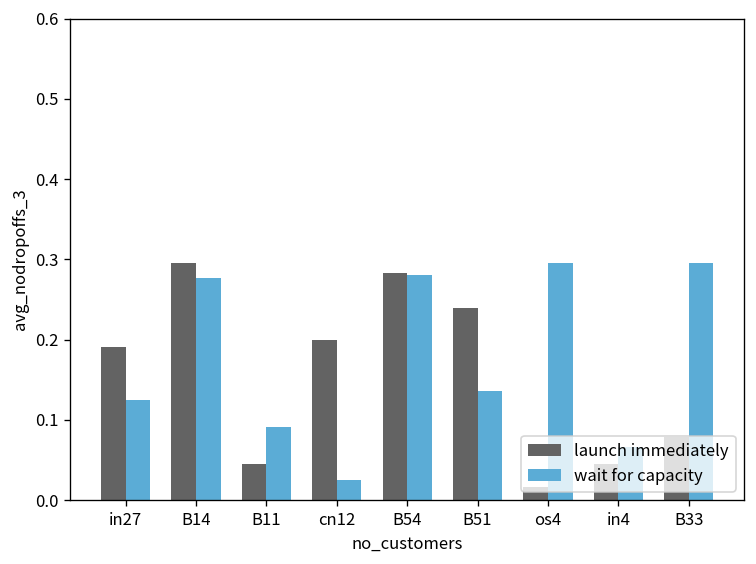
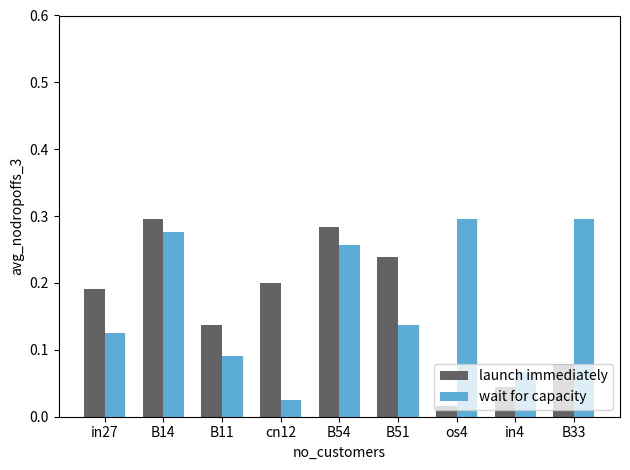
  {
    "launch immediately": {
      "in27": 0.19,
      "B14": 0.30,
-     "B11": 0.05,
+     "B11": 0.14,
      "cn12": 0.20,
      "B54": 0.28,
      "B51": 0.24
    },
    "wait for capacity": {
      "in27": 0.12,
      "B14": 0.28,
      "B11": 0.09,
      "cn12": 0.03,
-     "B54": 0.28,
+     "B54": 0.26,
      "B51": 0.14,
      "os4": 0.30,
      "B33": 0.30
    }
  }
